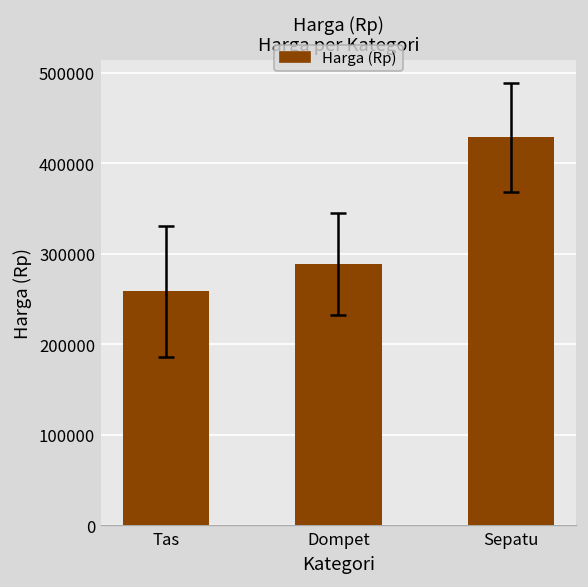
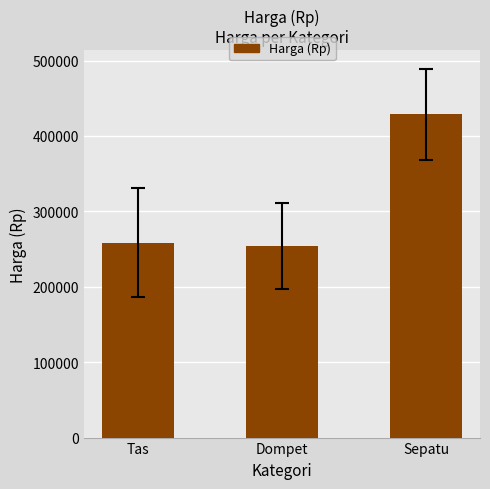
  {
    "Harga (Rp)": {
      "Tas": 260000,
-     "Dompet": 290000,
+     "Dompet": 250000,
      "Sepatu": 430000
    }
  }
